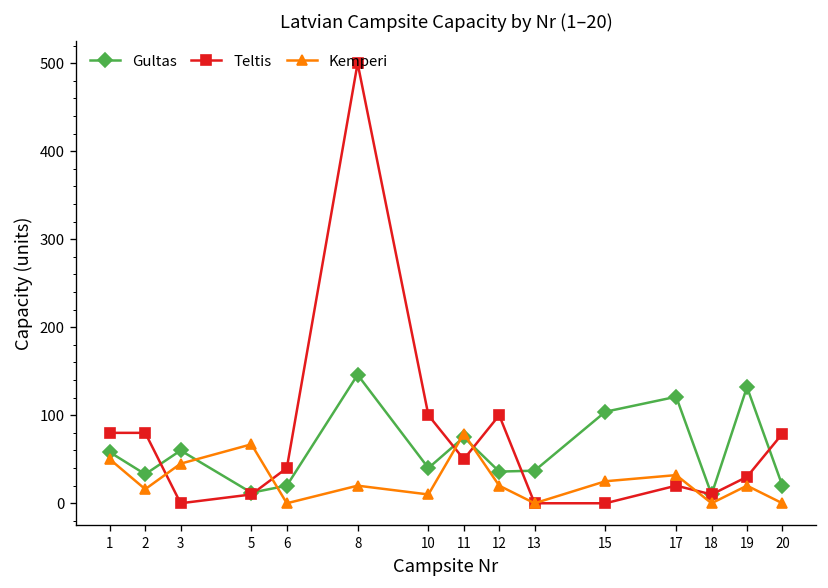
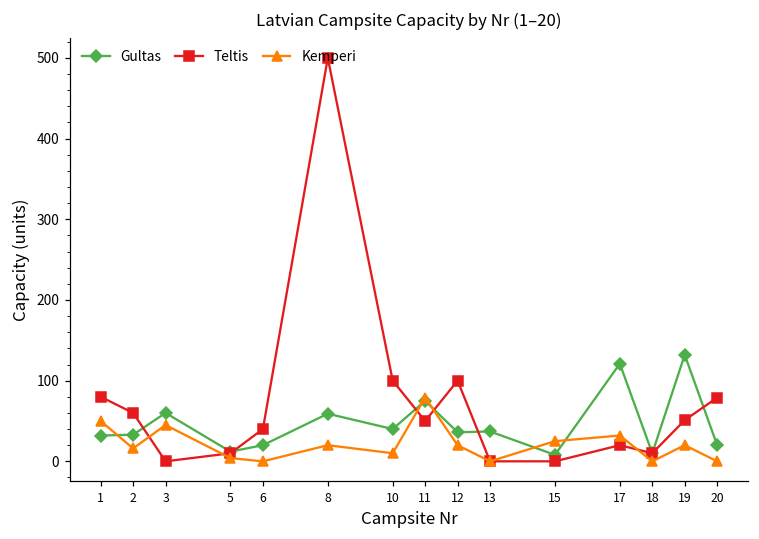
  {
    "Gultas": {
-     "1": 60,
+     "1": 30,
      "2": 30,
      "3": 60,
      "6": 20,
-     "8": 150,
+     "8": 60,
      "10": 40,
      "11": 80,
      "12": 40,
      "13": 40,
-     "15": 100,
+     "15": 10,
      "17": 120,
      "19": 130,
      "20": 20
    },
    "Teltis": {
      "1": 80,
-     "2": 80,
+     "2": 60,
      "3": 0,
      "6": 40,
      "8": 500,
      "10": 100,
      "11": 50,
      "12": 100,
      "15": 0,
      "17": 20,
-     "19": 30,
+     "19": 50,
      "20": 80
    },
    "Kemperi": {
      "1": 50,
      "2": 20,
      "3": 50,
-     "5": 70,
+     "5": 0,
      "6": 0,
      "8": 20,
      "10": 10,
      "11": 80,
      "12": 20,
      "15": 30,
      "17": 30,
      "18": 0,
      "19": 20,
      "20": 0
    }
  }
